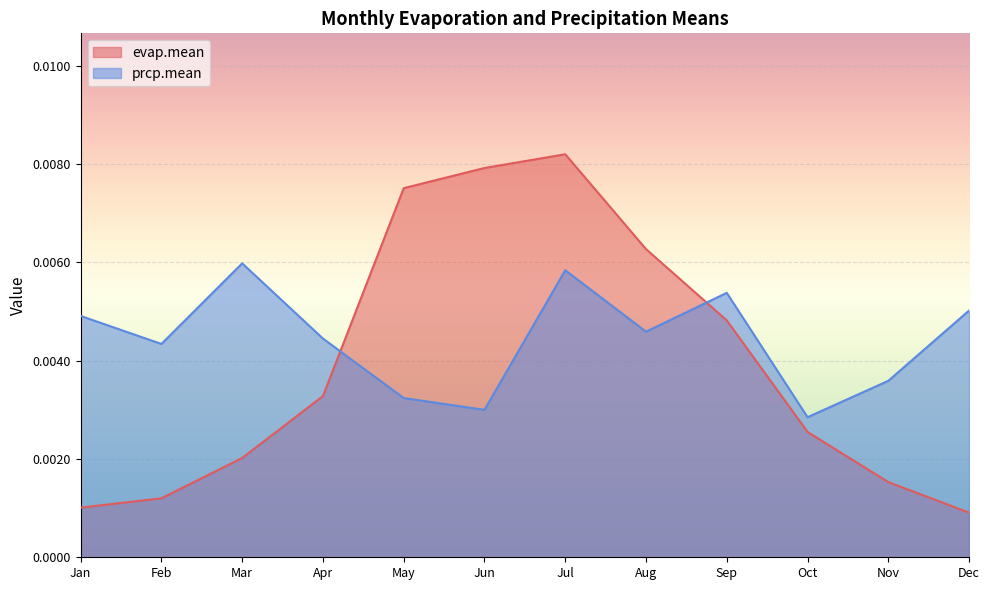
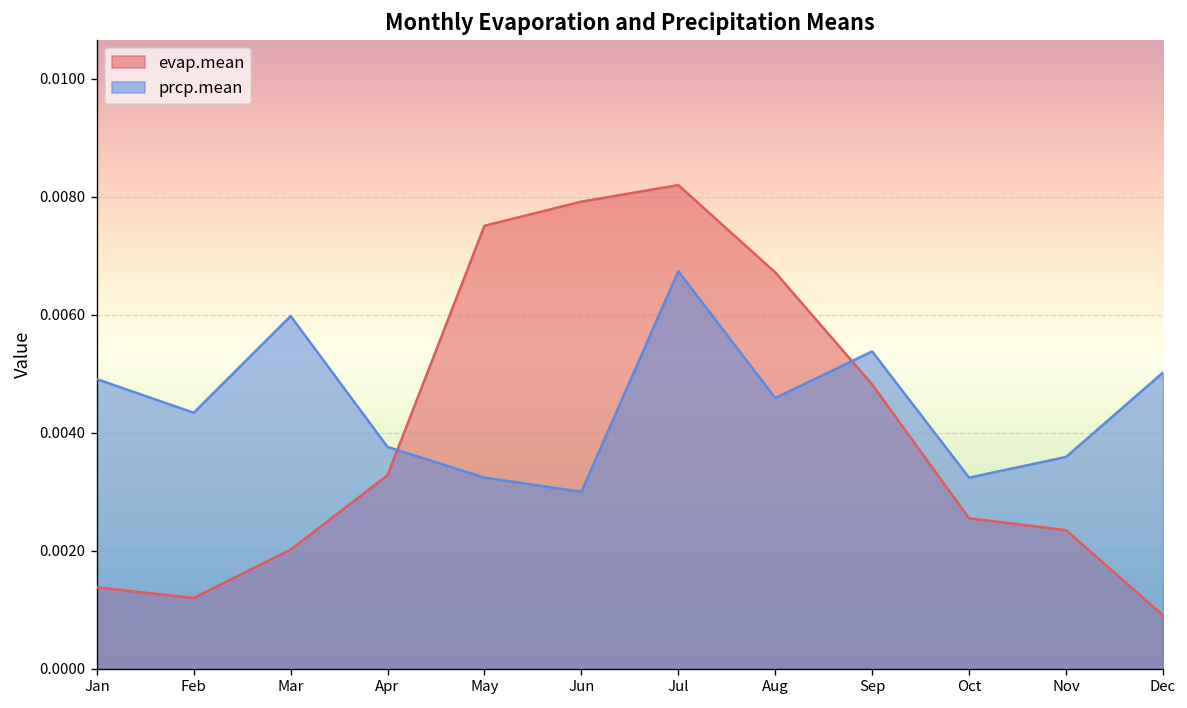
  {
    "evap.mean": {
-     "Jan": 0.0010,
+     "Jan": 0.0014,
      "Feb": 0.0012,
      "Mar": 0.0020,
      "Apr": 0.0033,
      "May": 0.0075,
      "Jun": 0.0079,
      "Jul": 0.0082,
-     "Aug": 0.0063,
+     "Aug": 0.0067,
      "Sep": 0.0048,
      "Oct": 0.0026,
-     "Nov": 0.0015,
+     "Nov": 0.0024,
      "Dec": 0.0009
    },
    "prcp.mean": {
      "Jan": 0.0049,
      "Feb": 0.0043,
      "Mar": 0.0060,
-     "Apr": 0.0045,
+     "Apr": 0.0038,
      "May": 0.0032,
      "Jun": 0.0030,
-     "Jul": 0.0058,
+     "Jul": 0.0067,
      "Aug": 0.0046,
      "Sep": 0.0054,
-     "Oct": 0.0029,
+     "Oct": 0.0032,
      "Nov": 0.0036,
      "Dec": 0.0050
    }
  }
